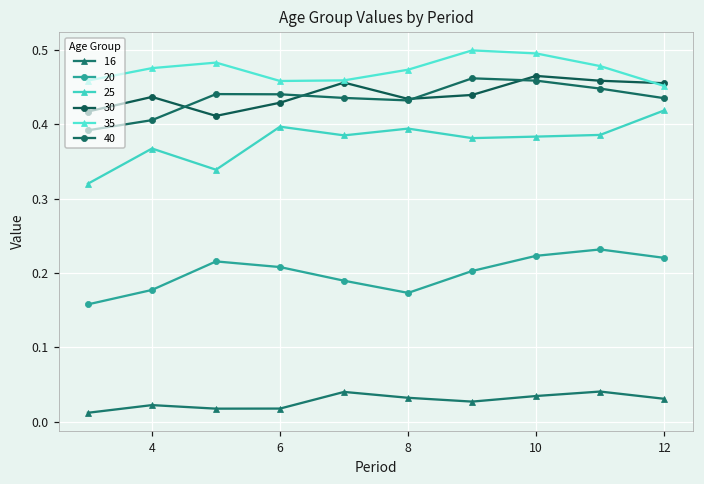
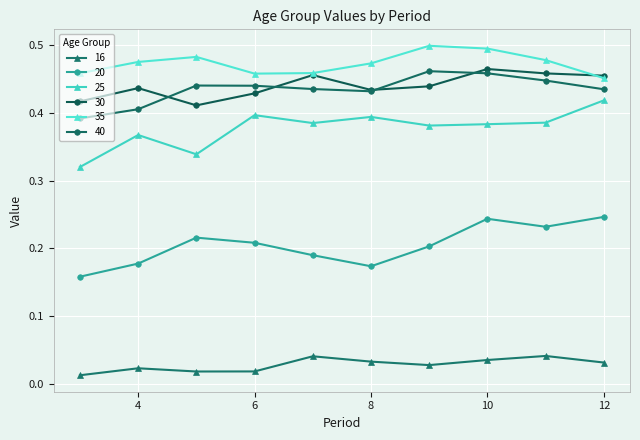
  {
    "20": {
      "4": 0.18,
      "6": 0.21,
      "8": 0.17,
-     "10": 0.22,
-     "12": 0.22
+     "10": 0.24,
+     "12": 0.25
    }
  }
